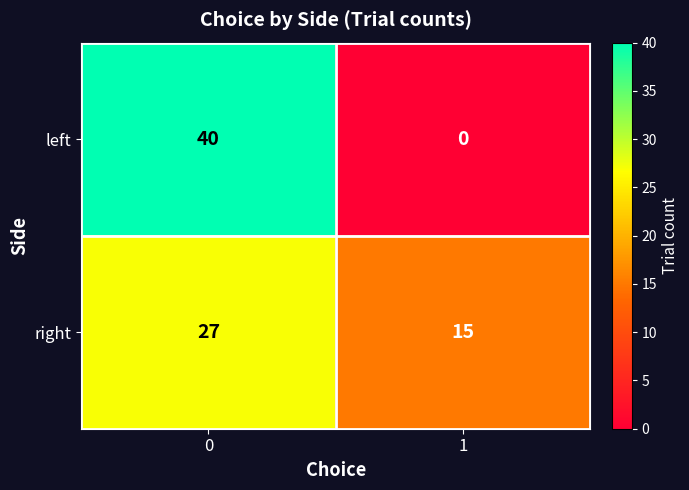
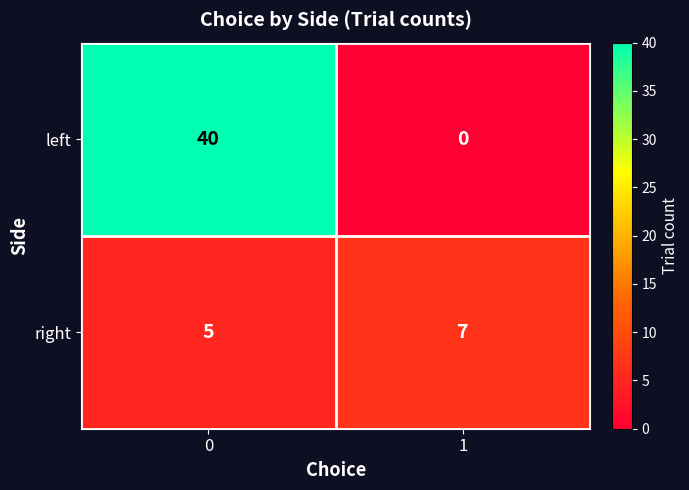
  {
    "left": {
      "0": 40,
      "1": 0
    },
    "right": {
-     "0": 27,
-     "1": 15
+     "0": 5,
+     "1": 7
    }
  }
